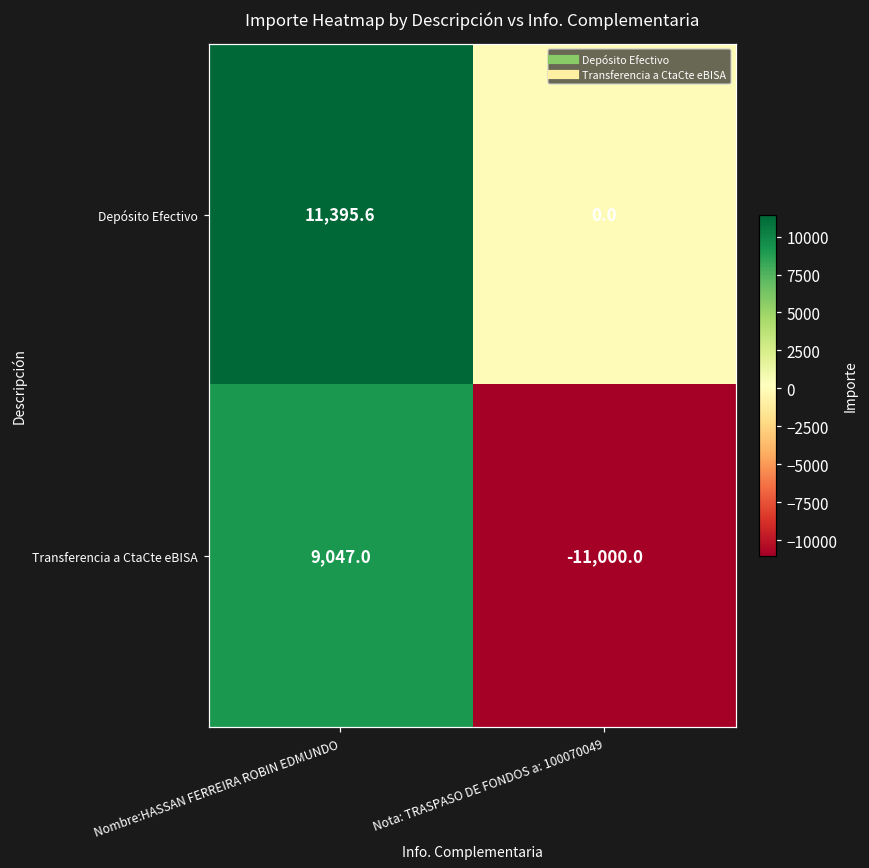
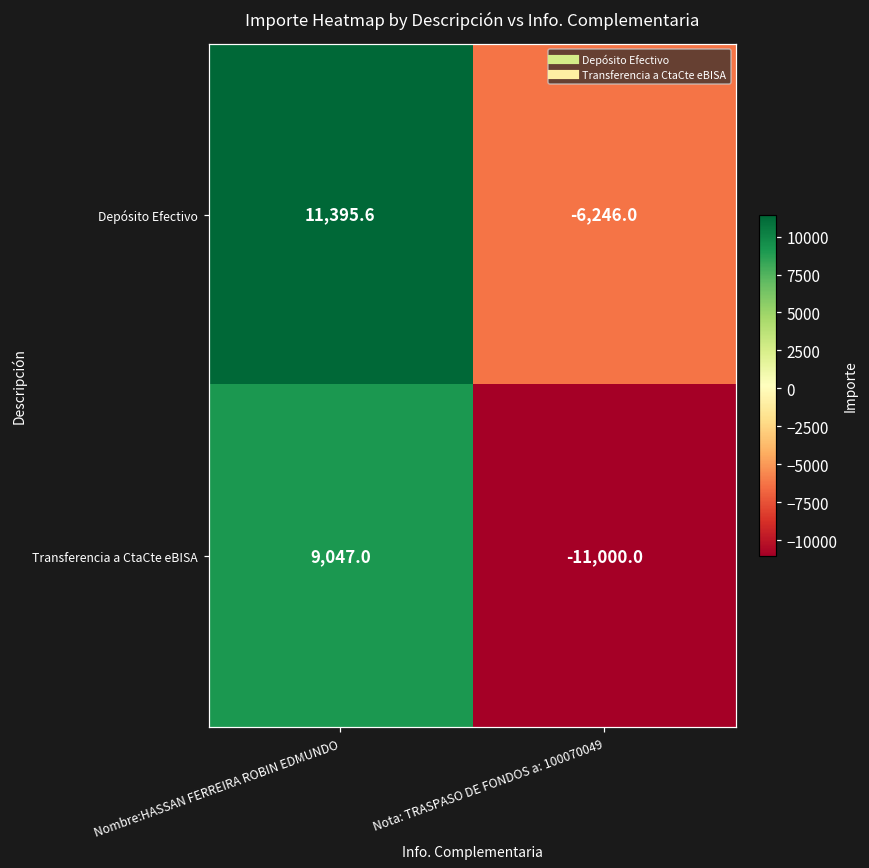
  {
    "Depósito Efectivo": {
      "Nombre:HASSAN FERREIRA ROBIN EDMUNDO": "11,395.6",
-     "Nota: TRASPASO DE FONDOS a: 100070049": "0.0"
+     "Nota: TRASPASO DE FONDOS a: 100070049": "-6,246.0"
    },
    "Transferencia a CtaCte eBISA": {
      "Nombre:HASSAN FERREIRA ROBIN EDMUNDO": "9,047.0",
      "Nota: TRASPASO DE FONDOS a: 100070049": "-11,000.0"
    }
  }
